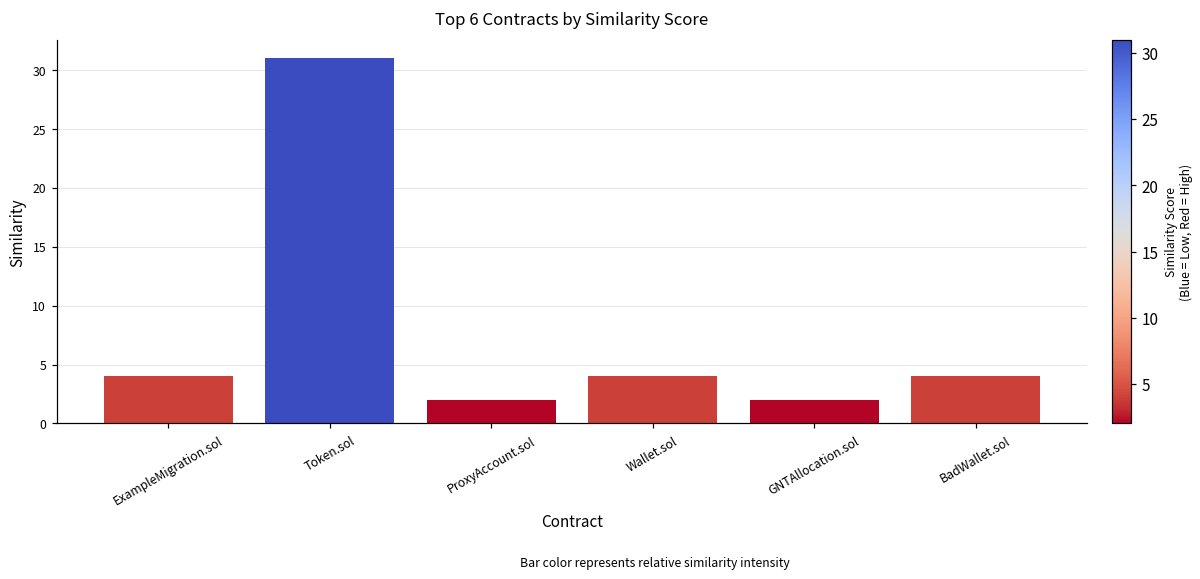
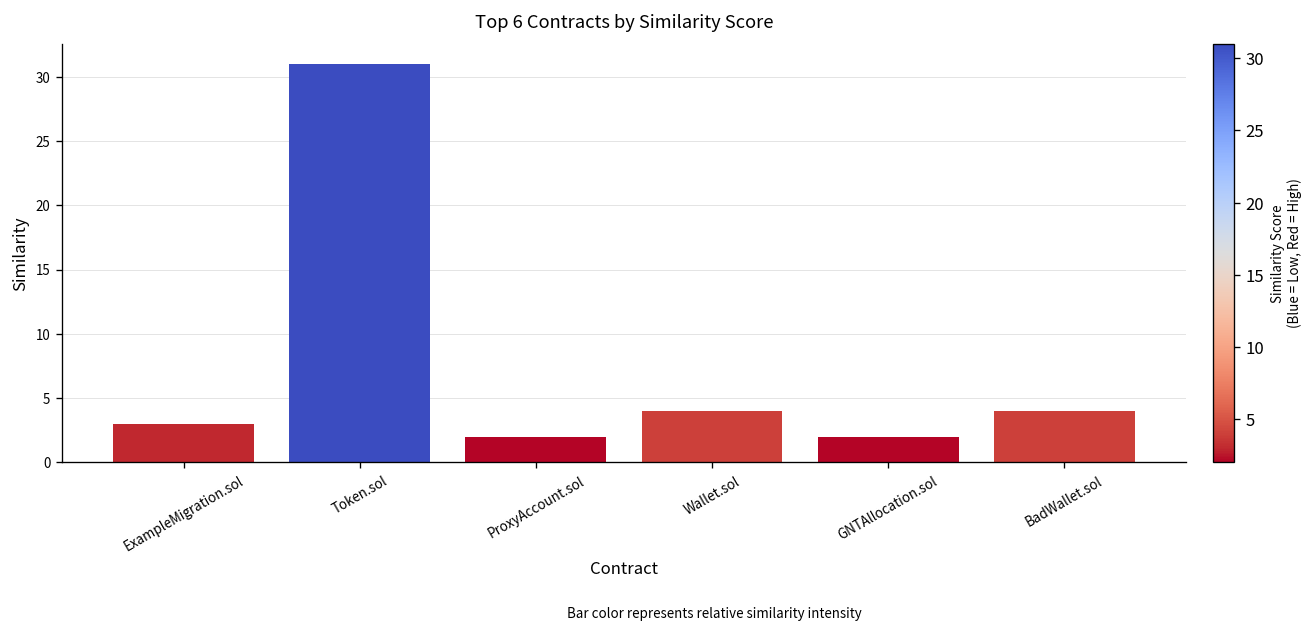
  {
-   "ExampleMigration.sol": 4,
+   "ExampleMigration.sol": 3,
    "Token.sol": 31,
    "ProxyAccount.sol": 2,
    "Wallet.sol": 4,
    "GNTAllocation.sol": 2,
    "BadWallet.sol": 4
  }
